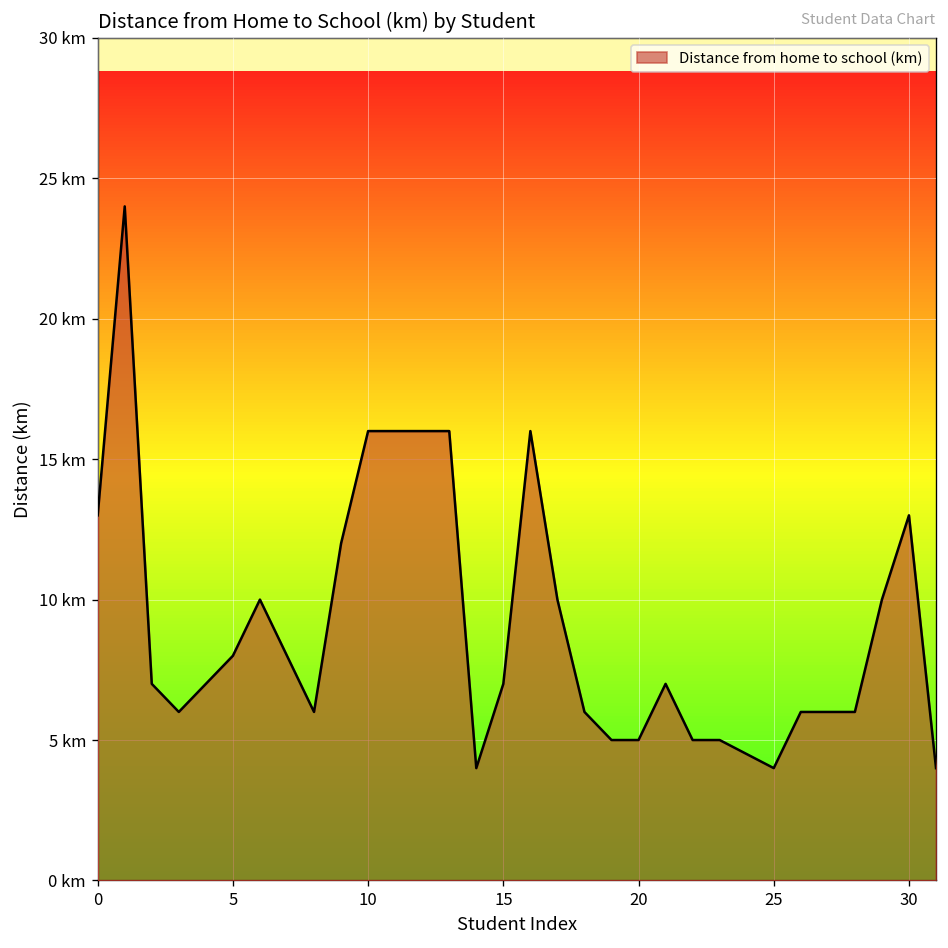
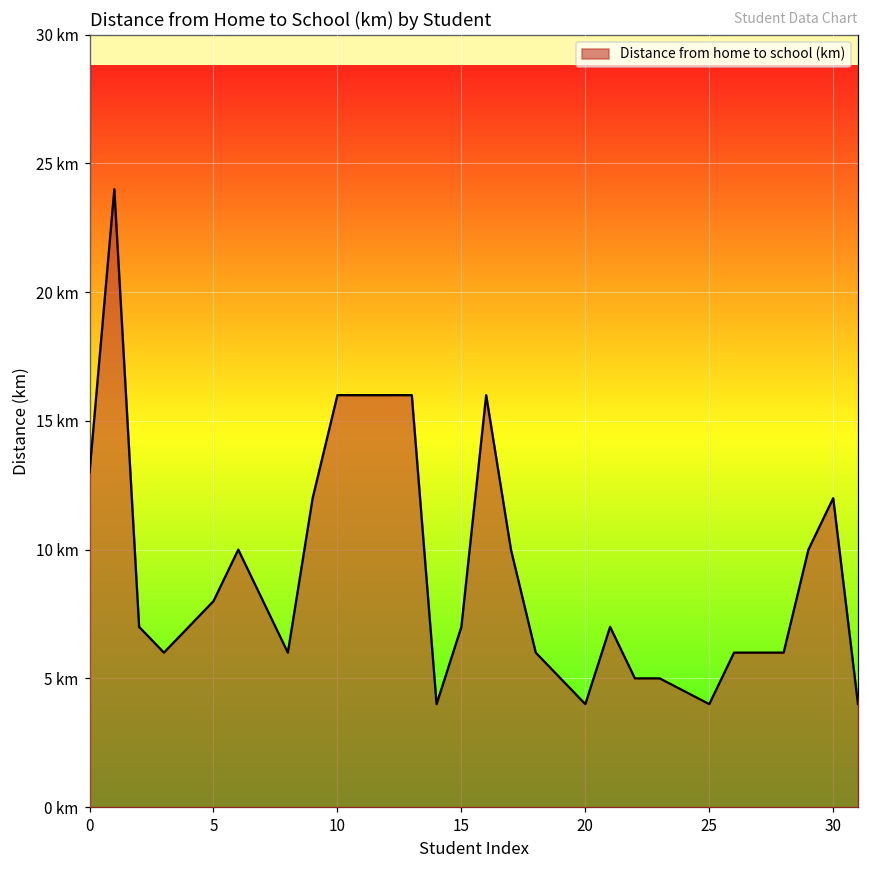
  {
    "0": "13 km",
    "5": "8 km",
    "10": "16 km",
    "15": "7 km",
-   "20": "5 km",
+   "20": "4 km",
    "25": "4 km",
-   "30": "13 km"
+   "30": "12 km"
  }
